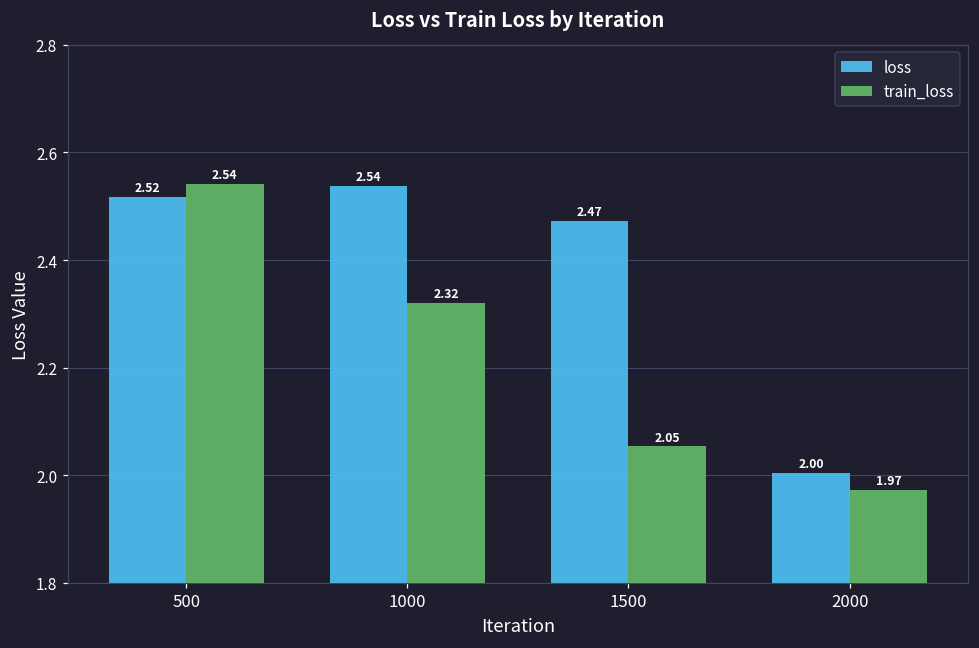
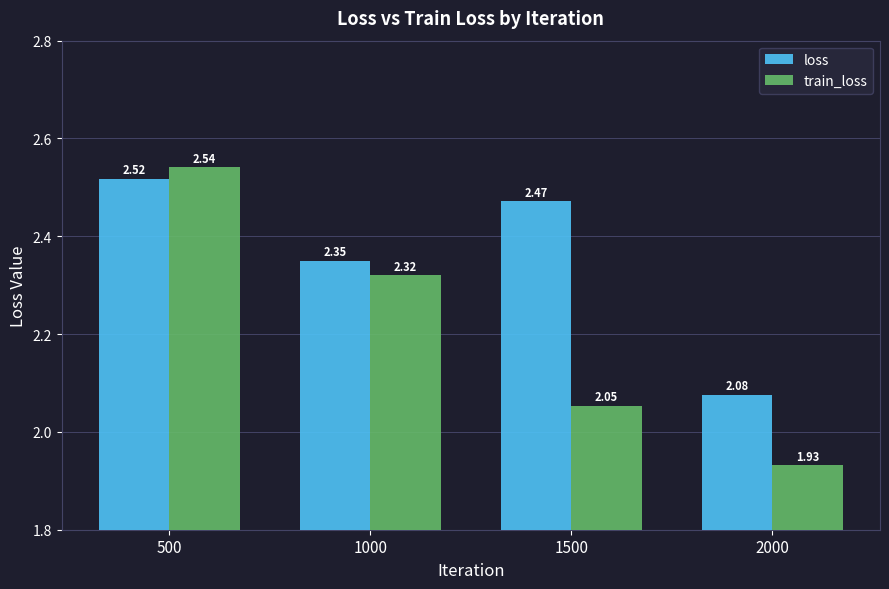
  {
    "loss": {
      "500": 2.52,
-     "1000": 2.54,
+     "1000": 2.35,
      "1500": 2.47,
-     "2000": 2.00
+     "2000": 2.08
    },
    "train_loss": {
      "500": 2.54,
      "1000": 2.32,
      "1500": 2.05,
-     "2000": 1.97
+     "2000": 1.93
    }
  }
